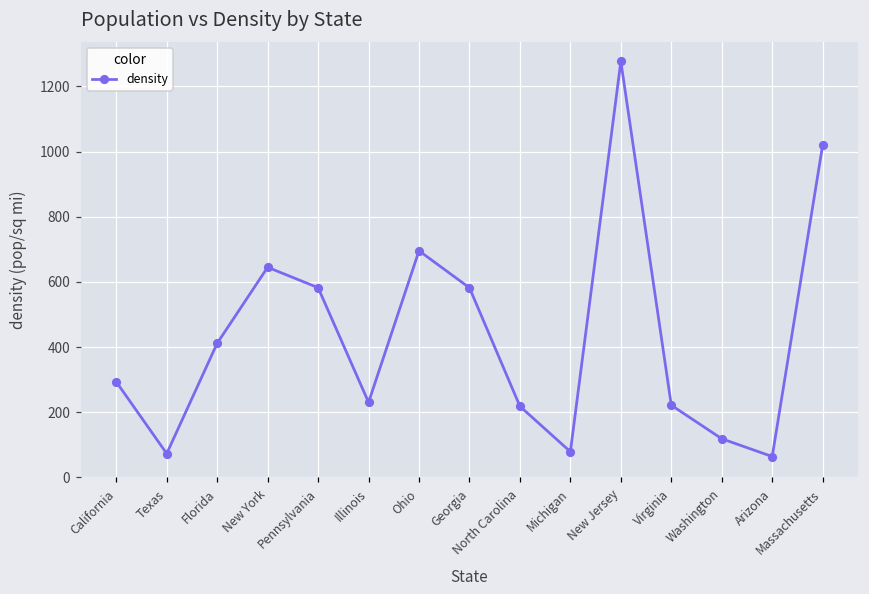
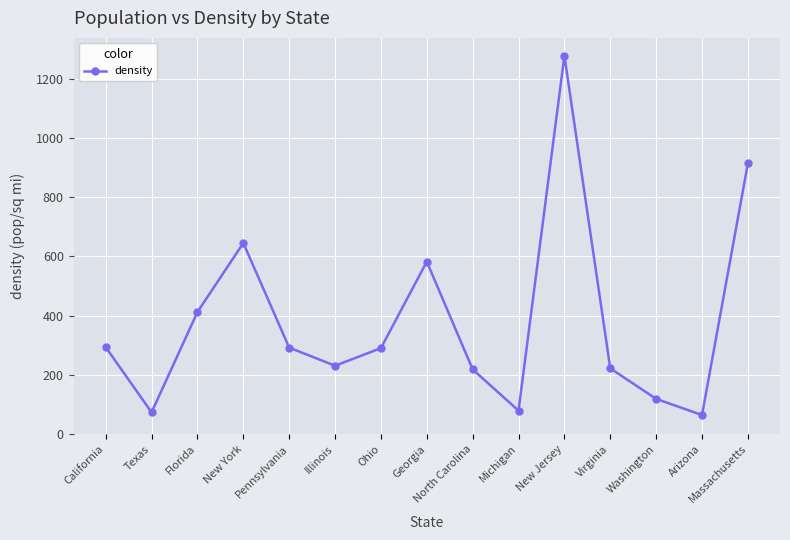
  {
    "California": 290,
    "Texas": 70,
    "Florida": 410,
    "New York": 650,
-   "Pennsylvania": 580,
+   "Pennsylvania": 290,
    "Illinois": 230,
-   "Ohio": 700,
+   "Ohio": 290,
    "Georgia": 580,
    "North Carolina": 220,
    "Michigan": 80,
    "New Jersey": 1280,
    "Virginia": 220,
    "Washington": 120,
    "Arizona": 60,
-   "Massachusetts": 1020
+   "Massachusetts": 910
  }
